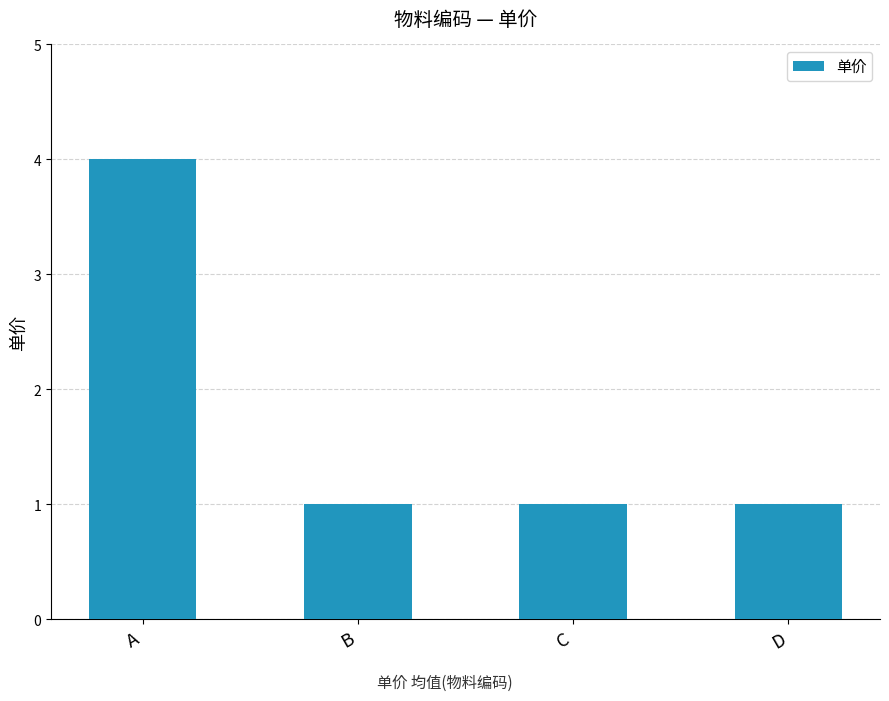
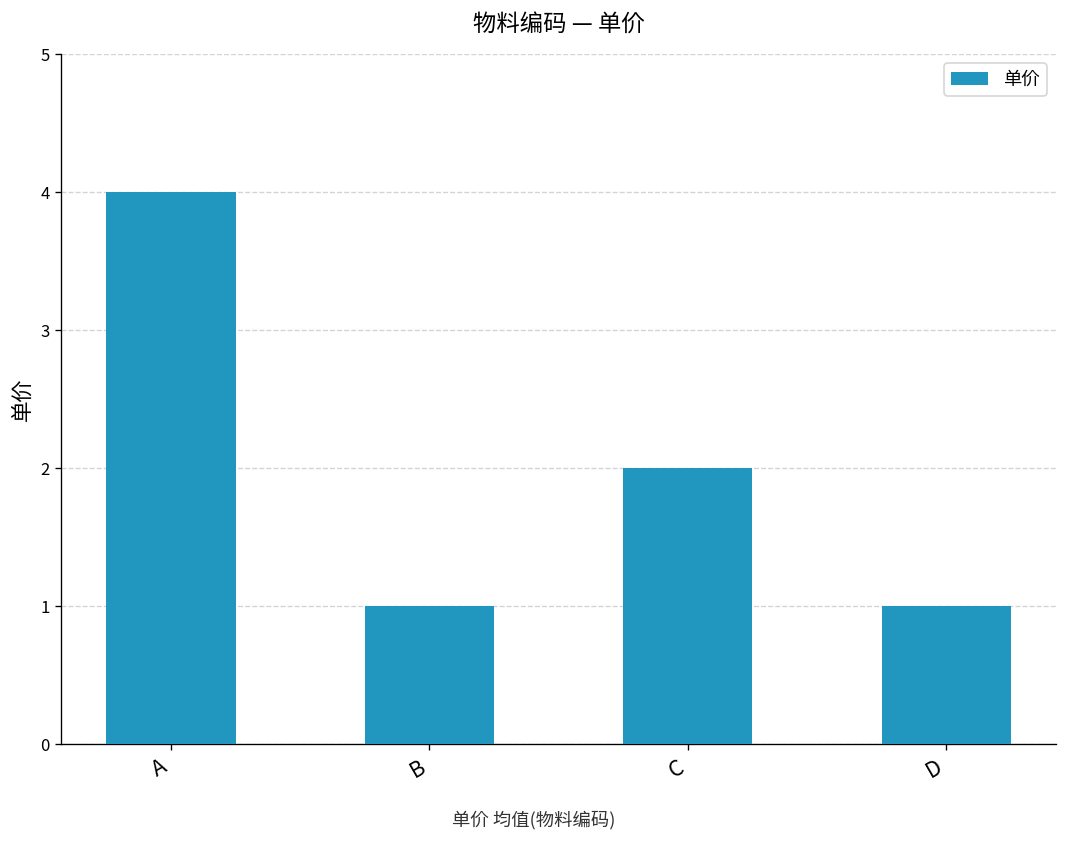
  {
    "A": 4,
    "B": 1,
-   "C": 1,
+   "C": 2,
    "D": 1
  }
